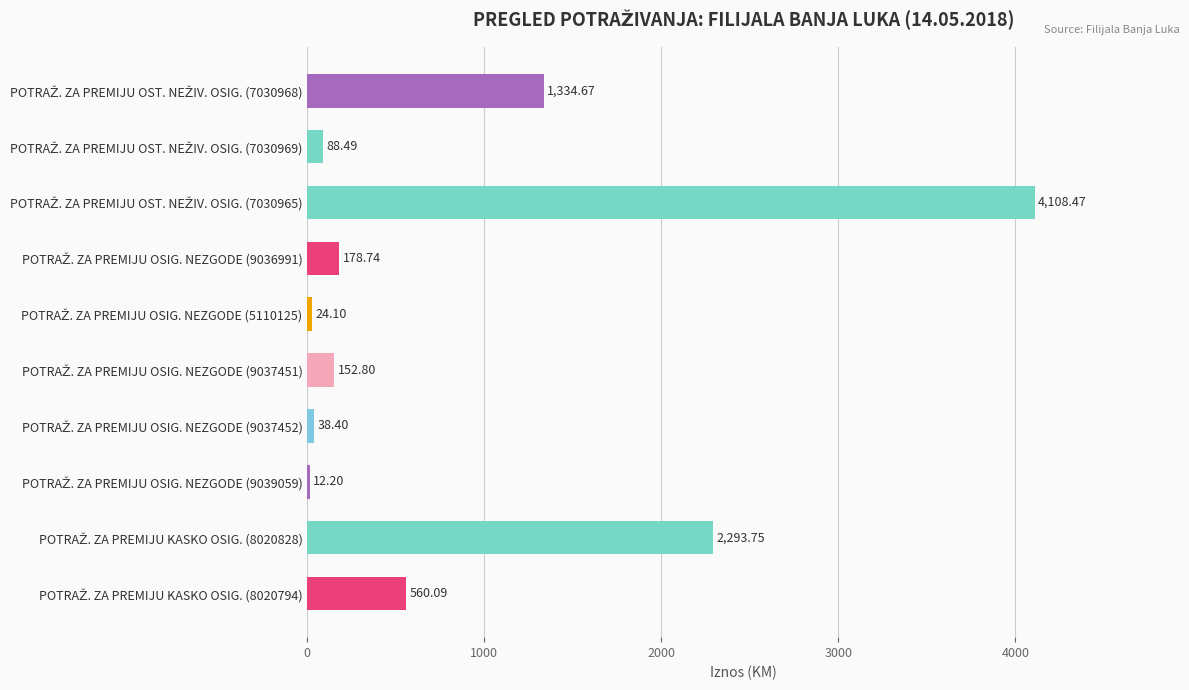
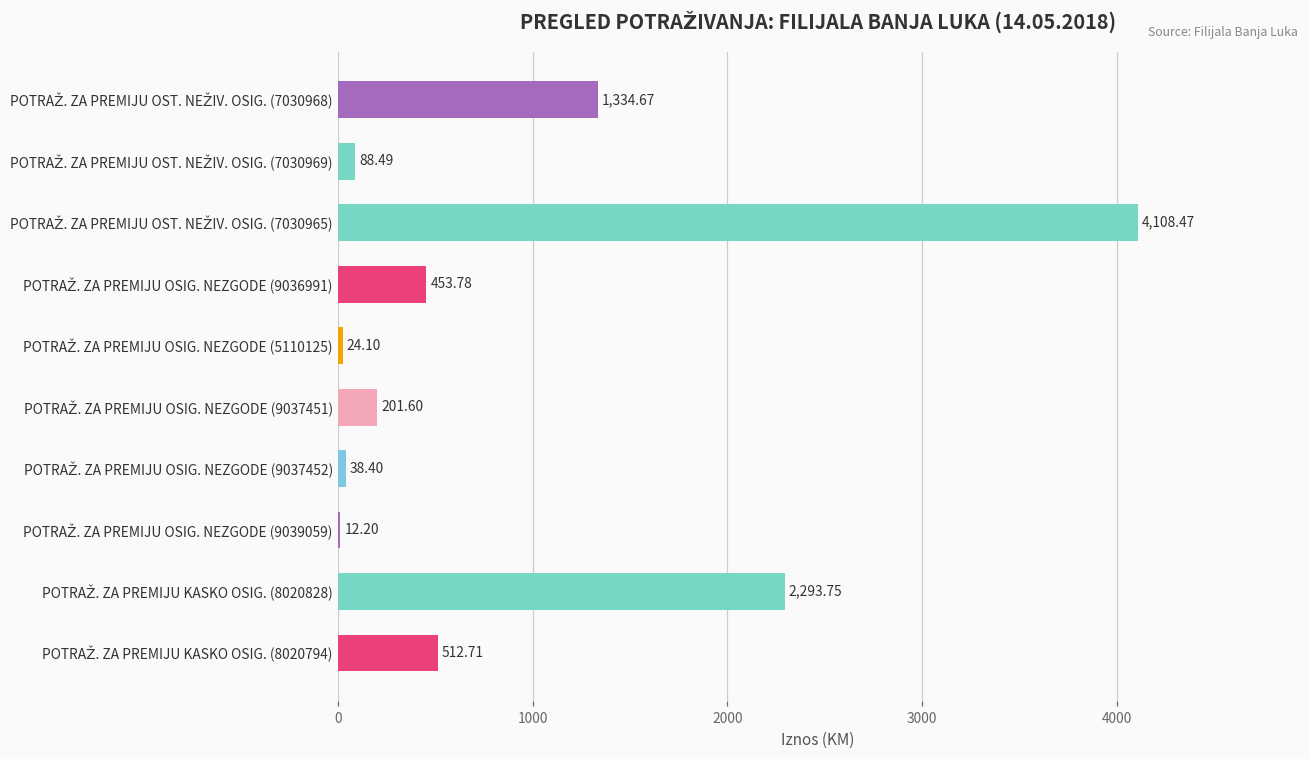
  {
    "POTRAŽ. ZA PREMIJU OST. NEŽIV. OSIG. (7030968)": "1,334.67",
    "POTRAŽ. ZA PREMIJU OST. NEŽIV. OSIG. (7030969)": "88.49",
    "POTRAŽ. ZA PREMIJU OST. NEŽIV. OSIG. (7030965)": "4,108.47",
-   "POTRAŽ. ZA PREMIJU OSIG. NEZGODE (9036991)": "178.74",
+   "POTRAŽ. ZA PREMIJU OSIG. NEZGODE (9036991)": "453.78",
    "POTRAŽ. ZA PREMIJU OSIG. NEZGODE (5110125)": "24.10",
-   "POTRAŽ. ZA PREMIJU OSIG. NEZGODE (9037451)": "152.80",
+   "POTRAŽ. ZA PREMIJU OSIG. NEZGODE (9037451)": "201.60",
    "POTRAŽ. ZA PREMIJU OSIG. NEZGODE (9037452)": "38.40",
    "POTRAŽ. ZA PREMIJU OSIG. NEZGODE (9039059)": "12.20",
    "POTRAŽ. ZA PREMIJU KASKO OSIG. (8020828)": "2,293.75",
-   "POTRAŽ. ZA PREMIJU KASKO OSIG. (8020794)": "560.09"
+   "POTRAŽ. ZA PREMIJU KASKO OSIG. (8020794)": "512.71"
  }
